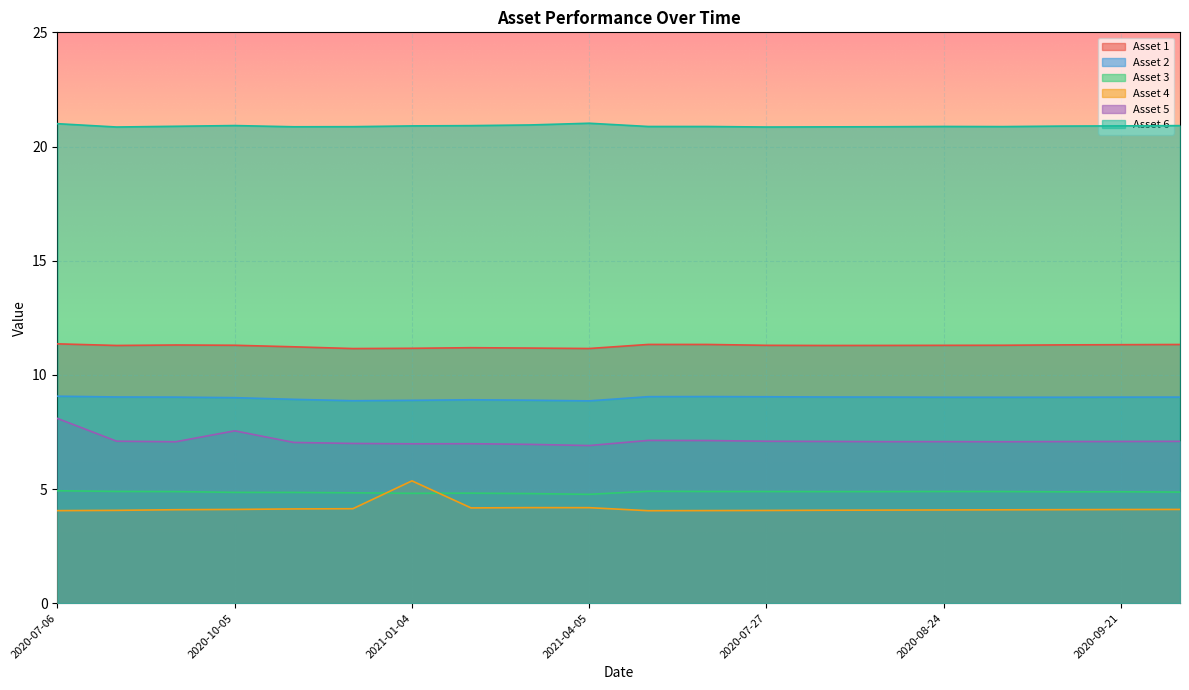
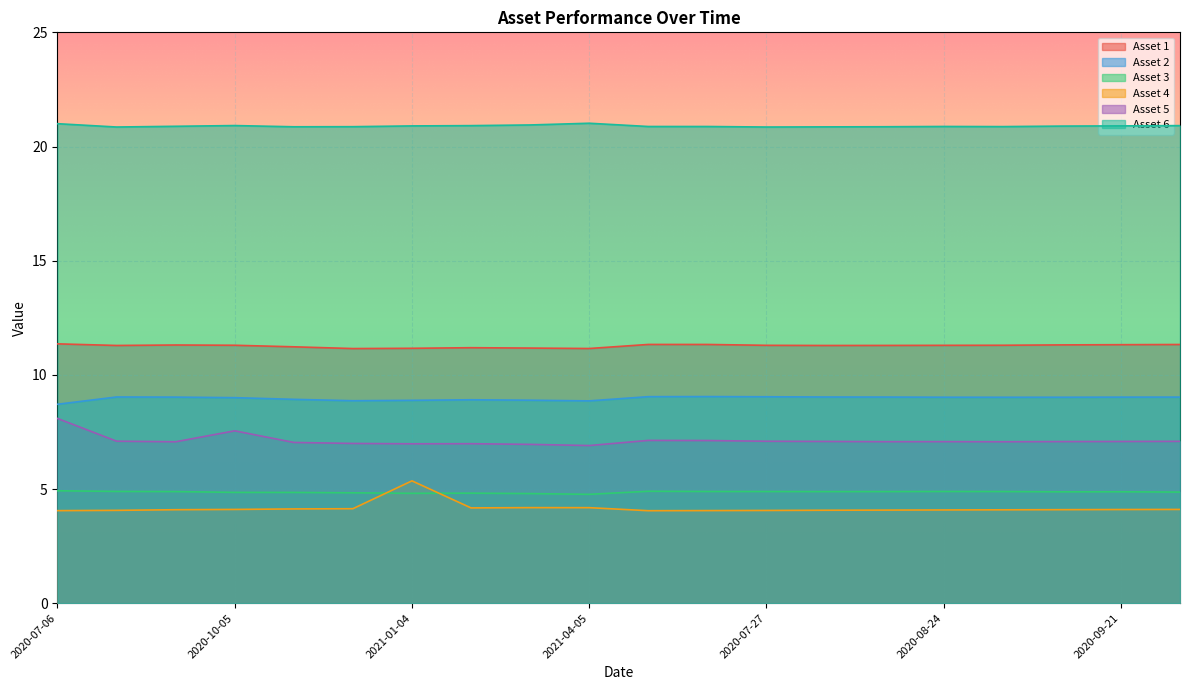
  {
    "Asset 1": {
      "2020-07-06": 11.4,
      "2020-10-05": 11.3,
      "2021-01-04": 11.2,
      "2021-04-05": 11.2,
      "2020-07-27": 11.3,
      "2020-08-24": 11.3,
      "2020-09-21": 11.3
    },
    "Asset 2": {
-     "2020-07-06": 9.1,
+     "2020-07-06": 8.7,
      "2020-10-05": 9.0,
      "2021-01-04": 8.9,
      "2021-04-05": 8.9,
      "2020-07-27": 9.0,
      "2020-08-24": 9.0,
      "2020-09-21": 9.0
    },
    "Asset 4": {
      "2020-07-06": 4.1,
      "2020-10-05": 4.1,
      "2021-01-04": 5.4,
      "2021-04-05": 4.2,
      "2020-07-27": 4.1,
      "2020-08-24": 4.1,
      "2020-09-21": 4.1
    },
    "Asset 5": {
      "2020-07-06": 8.1,
      "2020-10-05": 7.5,
      "2021-01-04": 7.0,
      "2021-04-05": 6.9,
      "2020-07-27": 7.1,
      "2020-08-24": 7.1,
      "2020-09-21": 7.1
    }
  }
